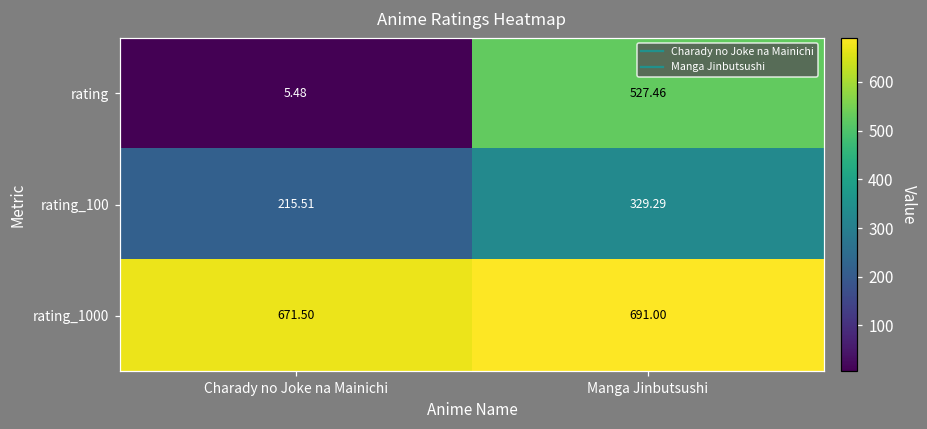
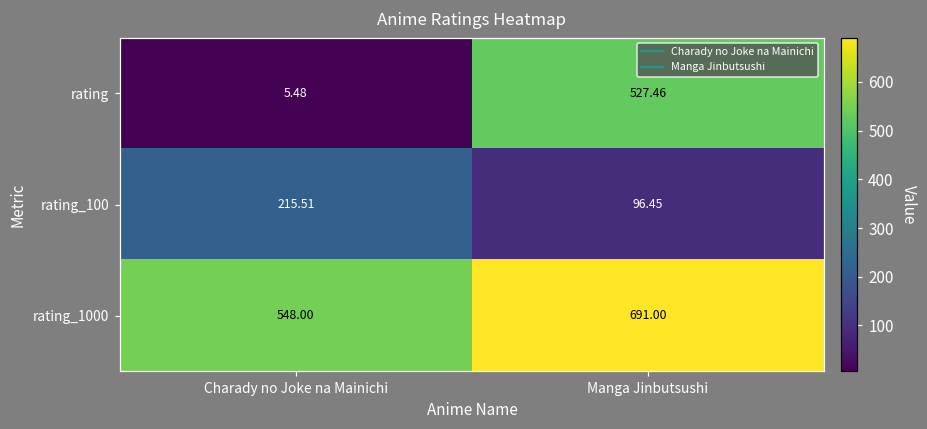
  {
    "rating": {
      "Charady no Joke na Mainichi": 5.48,
      "Manga Jinbutsushi": 527.46
    },
    "rating_100": {
      "Charady no Joke na Mainichi": 215.51,
-     "Manga Jinbutsushi": 329.29
+     "Manga Jinbutsushi": 96.45
    },
    "rating_1000": {
-     "Charady no Joke na Mainichi": 671.50,
+     "Charady no Joke na Mainichi": 548.00,
      "Manga Jinbutsushi": 691.00
    }
  }
